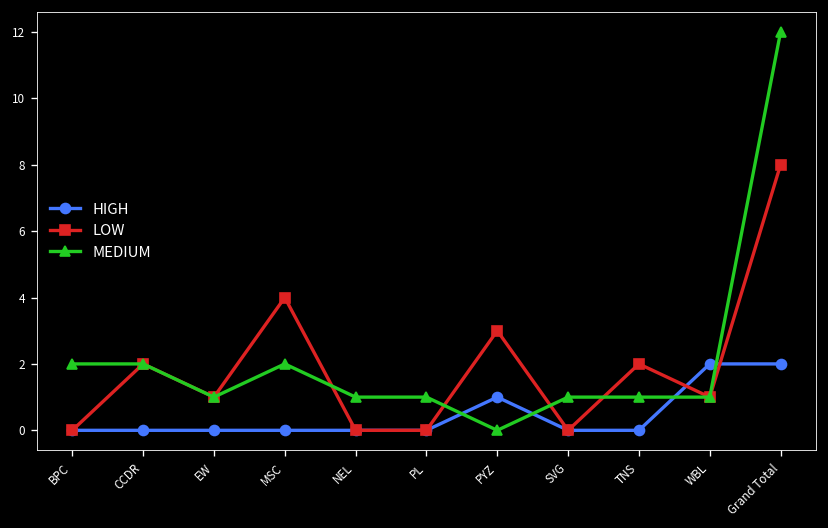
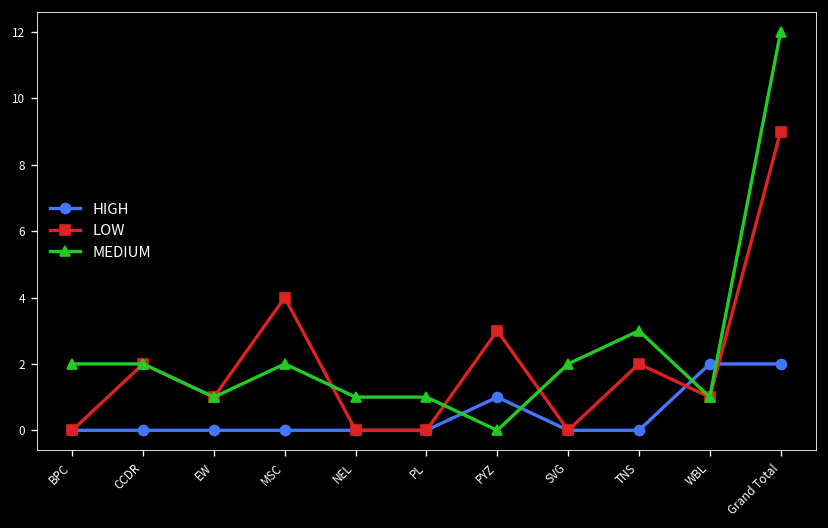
  {
    "HIGH": {
      "CCDR": 0,
      "EW": 0,
      "MSC": 0,
      "PYZ": 1,
      "TNS": 0,
      "WBL": 2,
      "Grand Total": 2
    },
    "LOW": {
      "MSC": 4,
      "PYZ": 3,
      "TNS": 2,
-     "Grand Total": 8
+     "Grand Total": 9
    },
    "MEDIUM": {
      "BPC": 2,
      "MSC": 2,
      "NEL": 1,
      "PL": 1,
      "PYZ": 0,
-     "SVG": 1,
-     "TNS": 1,
+     "SVG": 2,
+     "TNS": 3,
      "Grand Total": 12
    }
  }
